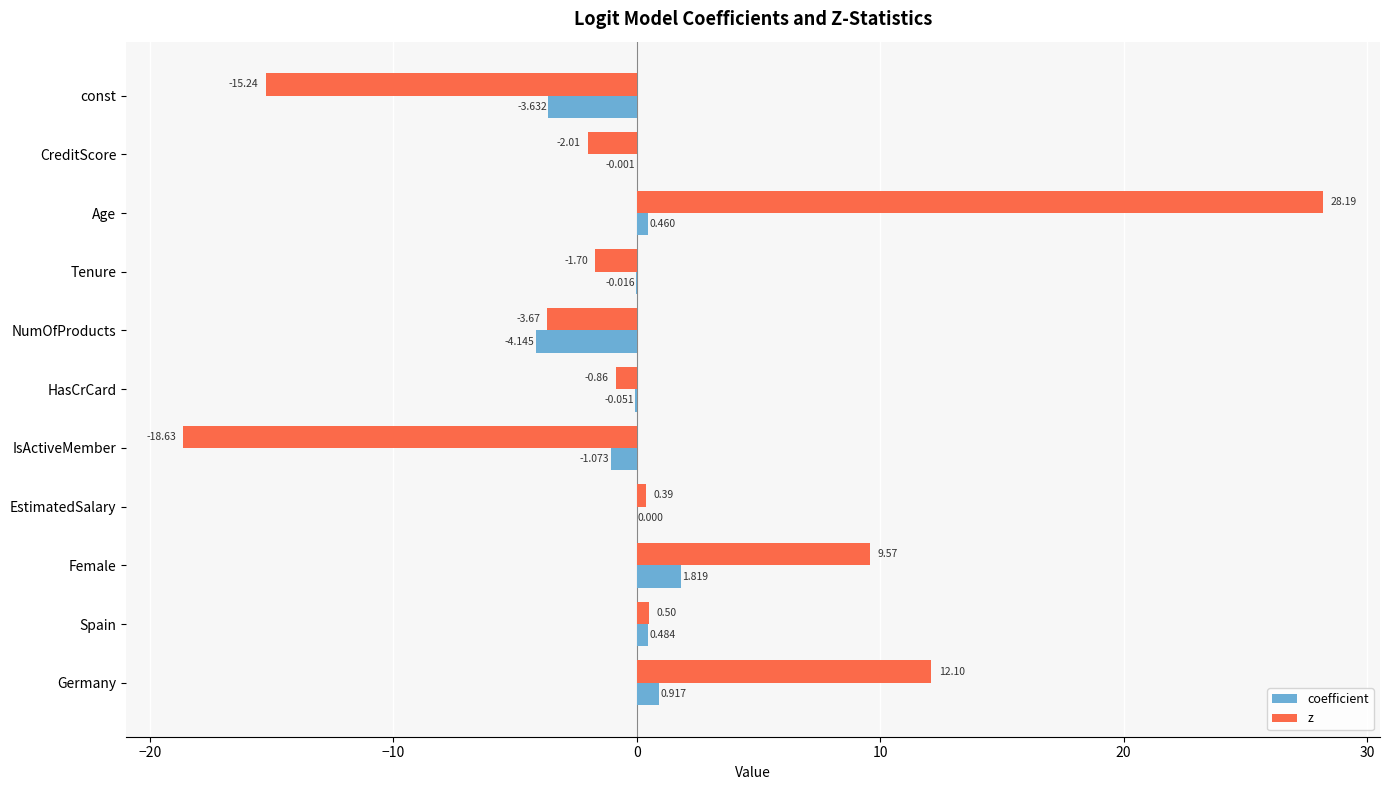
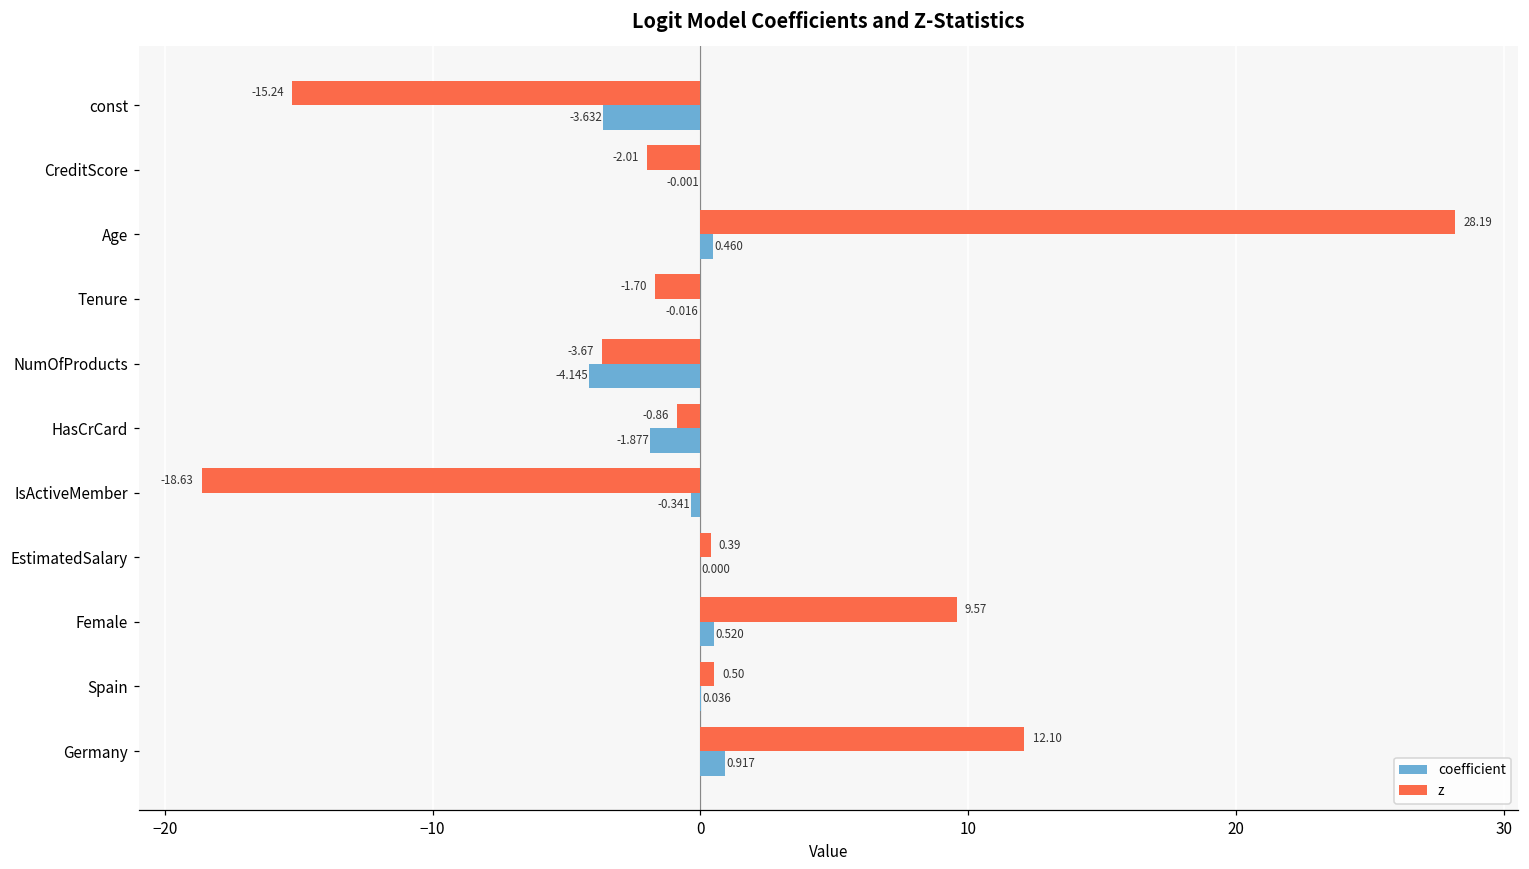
  {
    "coefficient": {
      "const": -3.632,
      "CreditScore": -0.001,
      "Age": 0.460,
      "Tenure": -0.016,
      "NumOfProducts": -4.145,
-     "HasCrCard": -0.051,
-     "IsActiveMember": -1.073,
+     "HasCrCard": -1.877,
+     "IsActiveMember": -0.341,
      "EstimatedSalary": 0.000,
-     "Female": 1.819,
-     "Spain": 0.484,
+     "Female": 0.520,
+     "Spain": 0.036,
      "Germany": 0.917
    },
    "z": {
      "const": -15.24,
      "CreditScore": -2.01,
      "Age": 28.19,
      "Tenure": -1.70,
      "NumOfProducts": -3.67,
      "HasCrCard": -0.86,
      "IsActiveMember": -18.63,
      "EstimatedSalary": 0.39,
      "Female": 9.57,
      "Spain": 0.50,
      "Germany": 12.10
    }
  }
